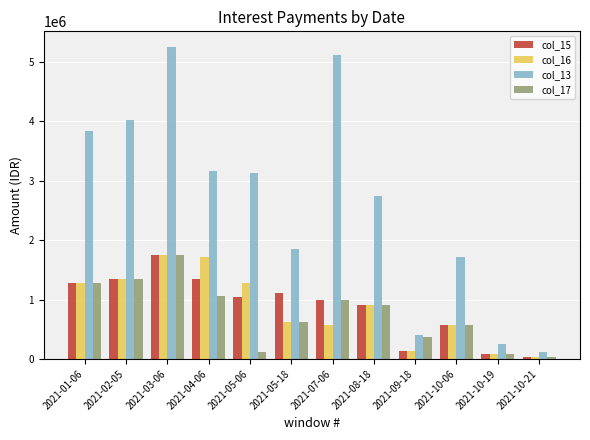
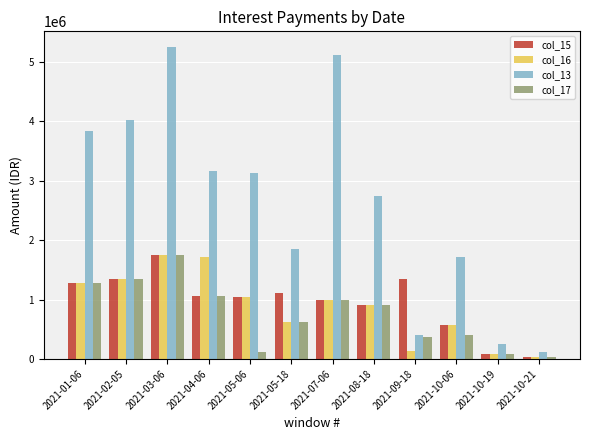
  {
    "col_15": {
      "2021-01-06": 1300000,
      "2021-02-05": 1300000,
      "2021-03-06": 1800000,
-     "2021-04-06": 1300000,
+     "2021-04-06": 1100000,
      "2021-05-06": 1000000,
      "2021-05-18": 1100000,
      "2021-07-06": 1000000,
      "2021-08-18": 900000,
-     "2021-09-18": 100000,
+     "2021-09-18": 1300000,
      "2021-10-06": 600000,
      "2021-10-19": 100000
    },
    "col_16": {
      "2021-01-06": 1300000,
      "2021-02-05": 1300000,
      "2021-03-06": 1800000,
      "2021-04-06": 1700000,
-     "2021-05-06": 1300000,
+     "2021-05-06": 1000000,
      "2021-05-18": 600000,
-     "2021-07-06": 600000,
+     "2021-07-06": 1000000,
      "2021-08-18": 900000,
      "2021-09-18": 100000,
      "2021-10-06": 600000,
      "2021-10-19": 100000
    },
    "col_13": {
      "2021-01-06": 3800000,
      "2021-02-05": 4000000,
      "2021-03-06": 5300000,
      "2021-04-06": 3200000,
      "2021-05-06": 3100000,
      "2021-05-18": 1900000,
      "2021-07-06": 5100000,
      "2021-08-18": 2700000,
      "2021-09-18": 400000,
      "2021-10-06": 1700000,
      "2021-10-19": 300000,
      "2021-10-21": 100000
    },
    "col_17": {
      "2021-01-06": 1300000,
      "2021-02-05": 1300000,
      "2021-03-06": 1800000,
      "2021-04-06": 1100000,
      "2021-05-06": 100000,
      "2021-05-18": 600000,
      "2021-07-06": 1000000,
      "2021-08-18": 900000,
      "2021-09-18": 400000,
-     "2021-10-06": 600000,
+     "2021-10-06": 400000,
      "2021-10-19": 100000
    }
  }
